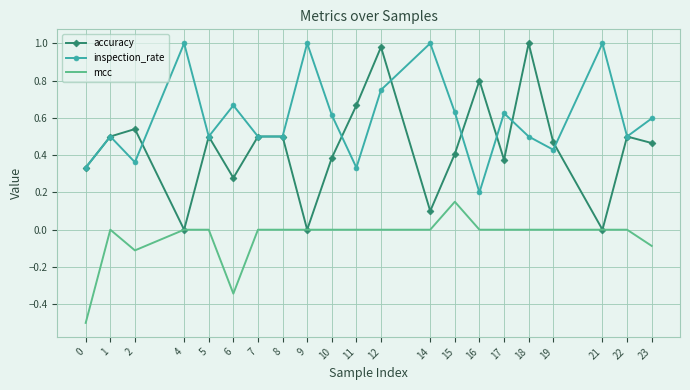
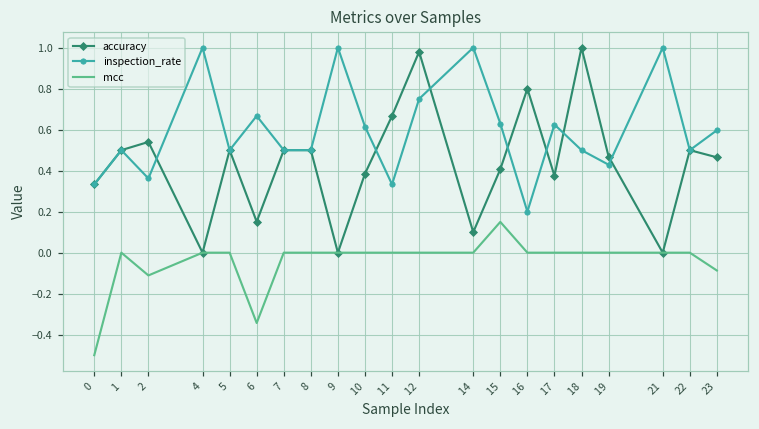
  {
    "accuracy": {
      "2": 0.54,
-     "6": 0.28,
+     "6": 0.15,
      "10": 0.39,
      "11": 0.67,
      "12": 0.98,
      "14": 0.10,
      "15": 0.41,
      "16": 0.80,
      "17": 0.38,
      "18": 1.00,
      "19": 0.47,
      "23": 0.47
    }
  }
